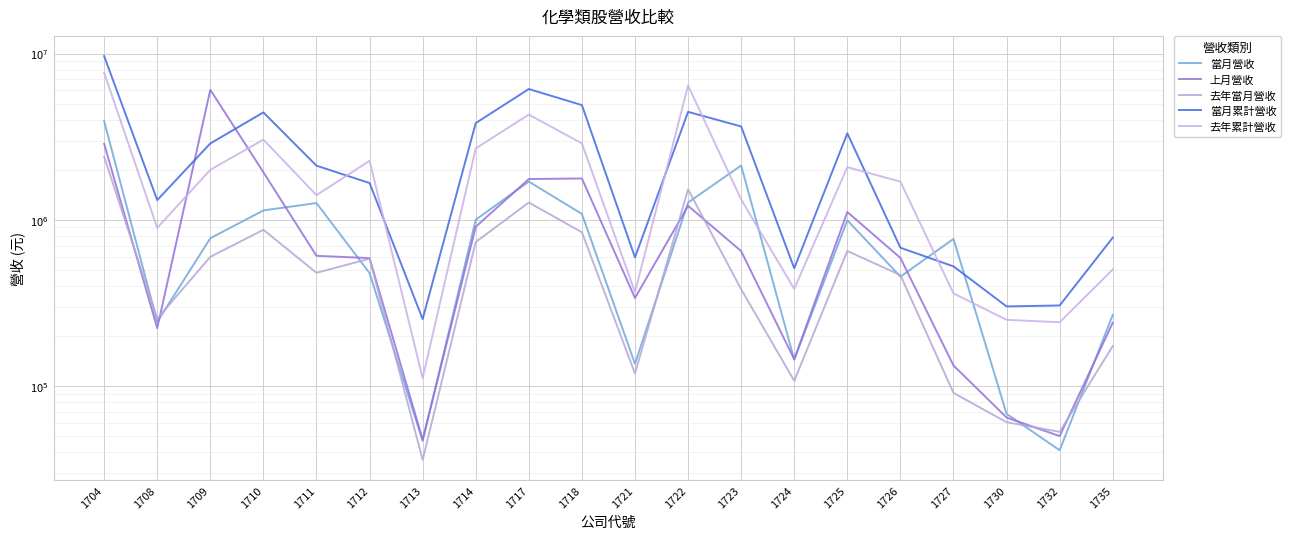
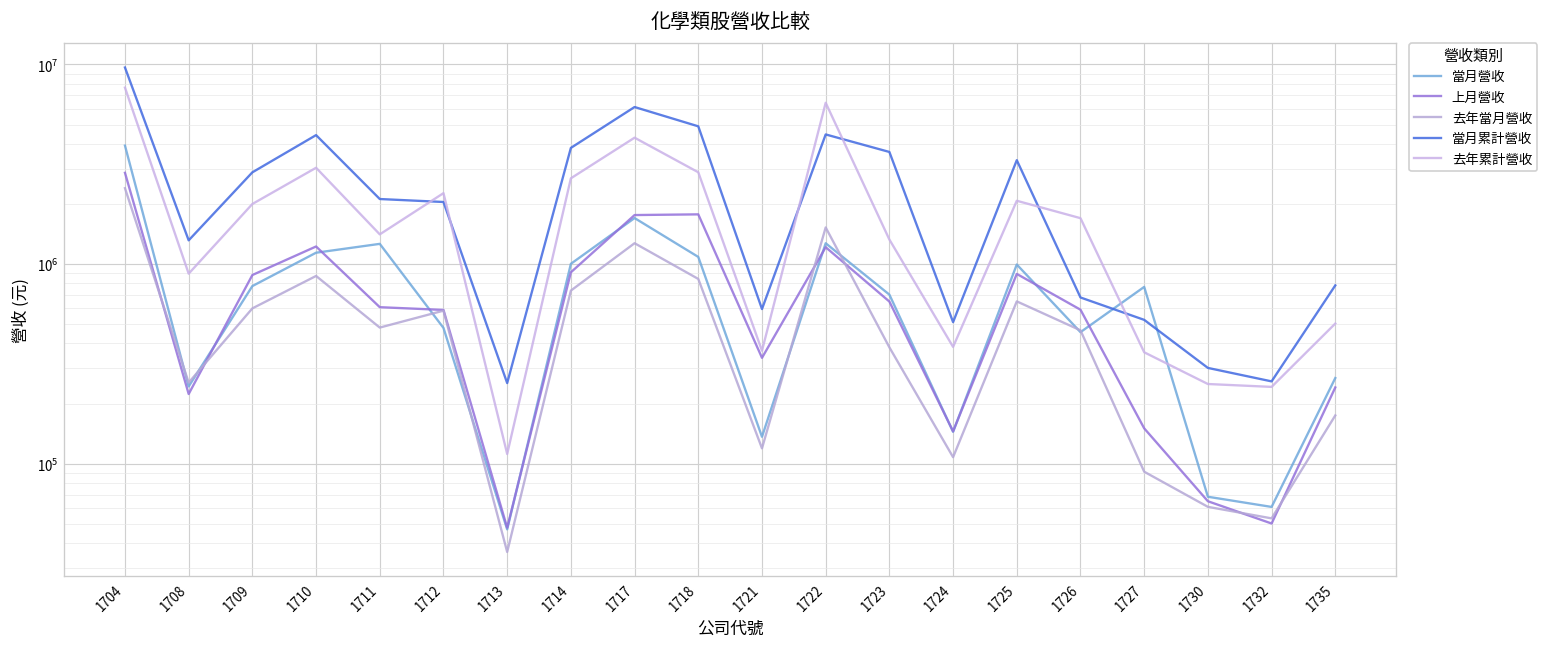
  {
    "當月營收": {
      "1704": 3900000,
      "1708": 240000,
      "1709": 800000,
      "1710": 1100000,
      "1711": 1300000,
      "1712": 480000,
      "1714": 1000000,
      "1718": 1100000,
      "1721": 140000,
      "1722": 1300000,
-     "1723": 2100000,
+     "1723": 700000,
      "1725": 1000000,
      "1727": 800000,
      "1730": 68000,
-     "1732": 41000,
+     "1732": 61000,
      "1735": 270000
    },
    "上月營收": {
      "1704": 2900000,
      "1708": 220000,
-     "1709": 6100000,
-     "1710": 1900000,
+     "1709": 900000,
+     "1710": 1200000,
      "1711": 610000,
      "1714": 900000,
      "1718": 1800000,
      "1721": 340000,
      "1722": 1200000,
      "1723": 650000,
-     "1725": 1100000,
+     "1725": 900000,
      "1726": 590000,
-     "1727": 130000,
+     "1727": 150000,
      "1730": 65000,
      "1732": 50000,
      "1735": 240000
    },
    "當月累計營收": {
      "1704": 10000000,
      "1708": 1300000,
      "1709": 2900000,
      "1710": 4400000,
      "1711": 2100000,
-     "1712": 1700000,
+     "1712": 2000000,
      "1713": 250000,
      "1714": 3800000,
      "1717": 6100000,
      "1718": 4900000,
      "1721": 600000,
      "1722": 4500000,
      "1723": 3600000,
      "1724": 510000,
      "1725": 3300000,
      "1726": 680000,
      "1727": 530000,
      "1730": 300000,
-     "1732": 310000,
+     "1732": 260000,
      "1735": 800000
    }
  }
